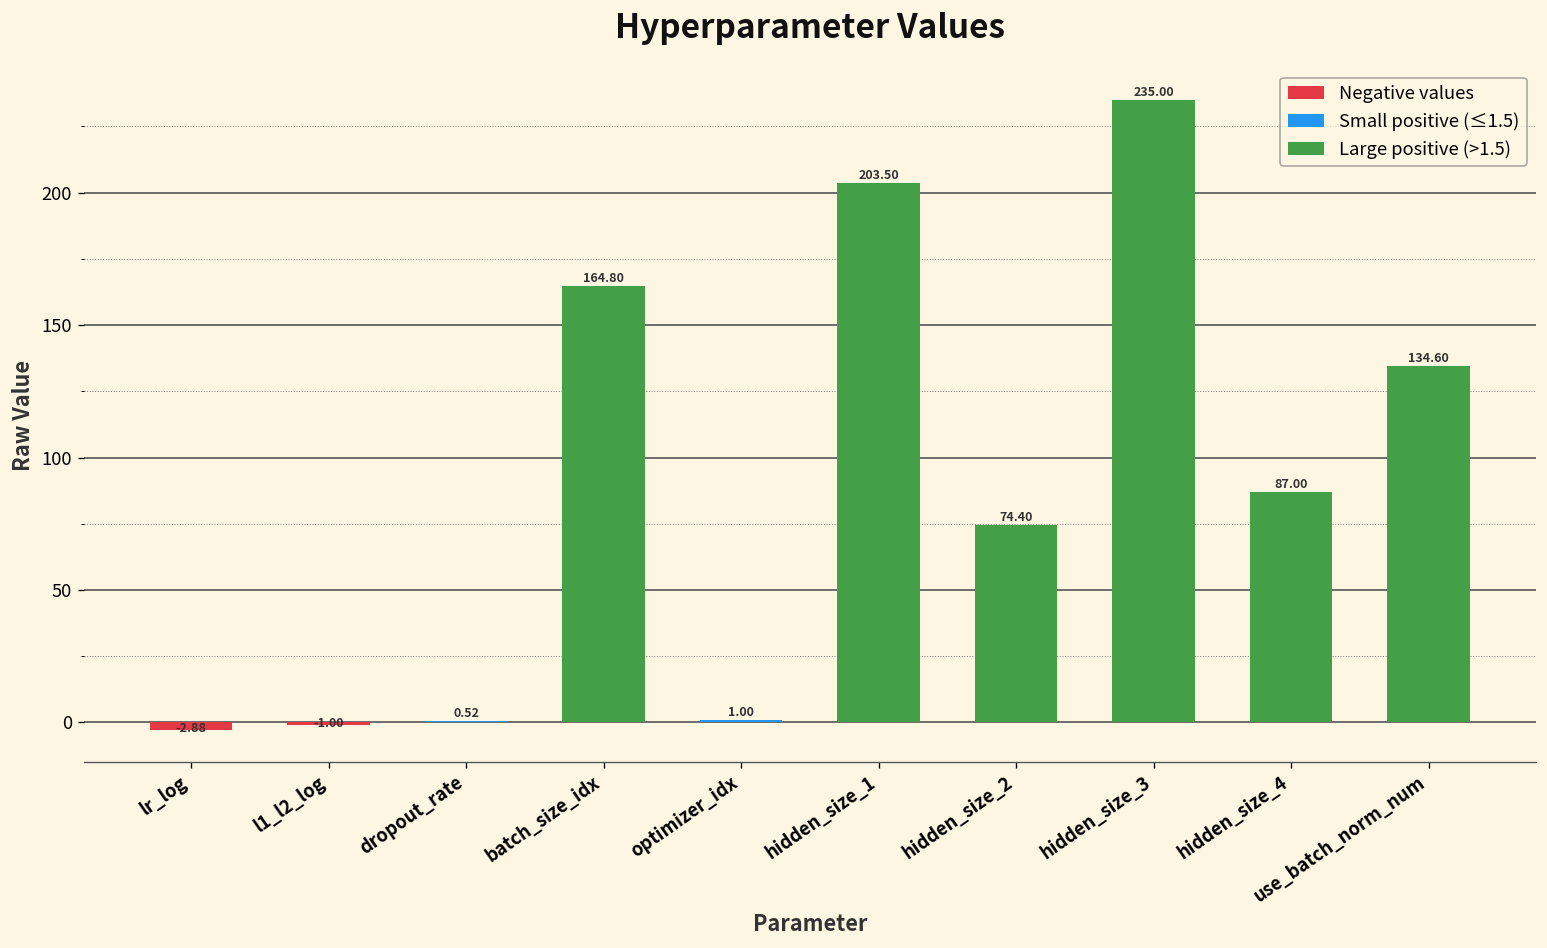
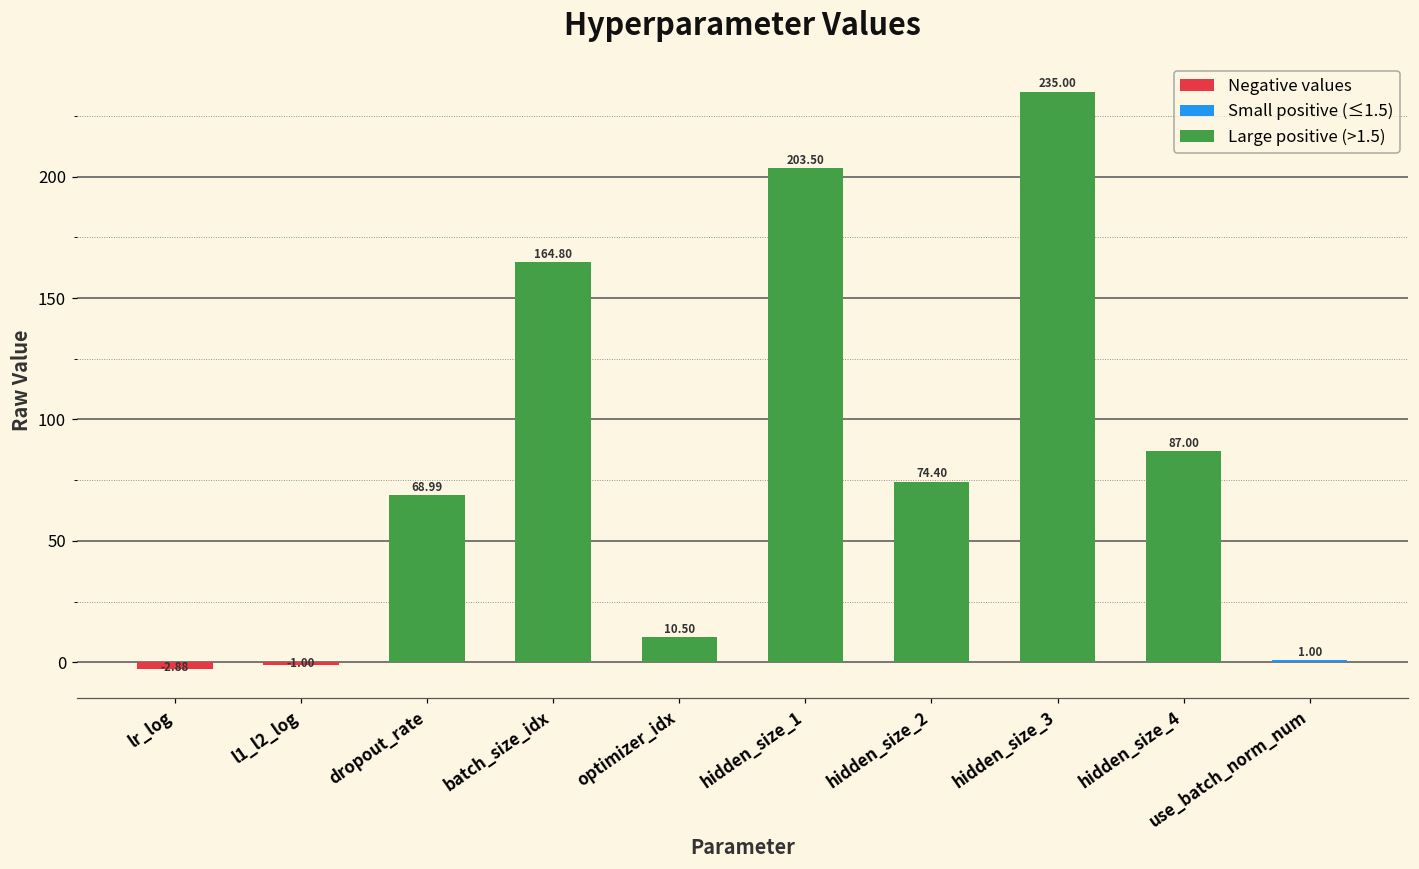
  {
    "lr_log": -2.88,
    "l1_l2_log": -1.00,
-   "dropout_rate": 0.52,
+   "dropout_rate": 68.99,
    "batch_size_idx": 164.80,
-   "optimizer_idx": 1.00,
+   "optimizer_idx": 10.50,
    "hidden_size_1": 203.50,
    "hidden_size_2": 74.40,
    "hidden_size_3": 235.00,
    "hidden_size_4": 87.00,
-   "use_batch_norm_num": 134.60
+   "use_batch_norm_num": 1.00
  }
